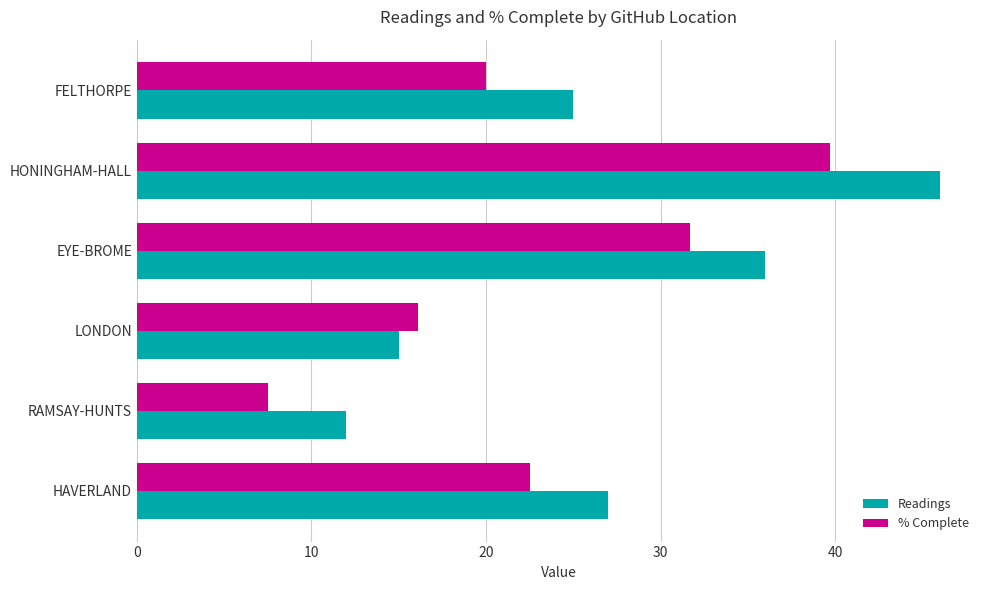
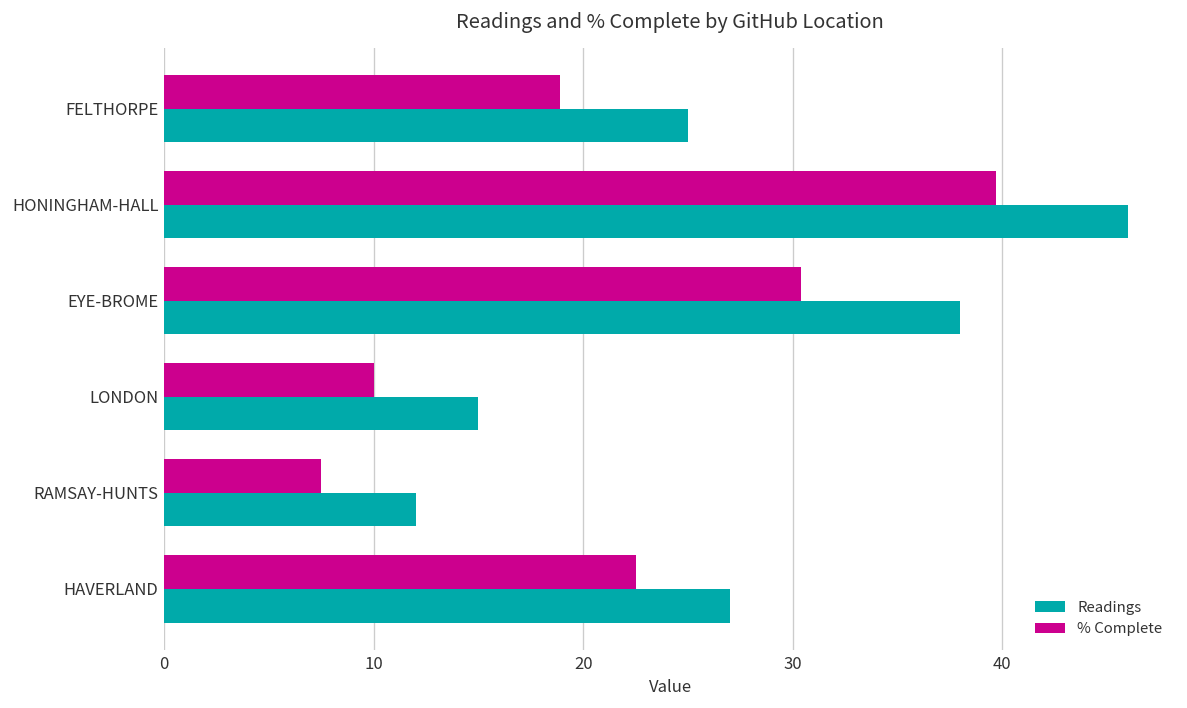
  {
    "Readings": {
      "FELTHORPE": 25,
      "HONINGHAM-HALL": 46,
-     "EYE-BROME": 36,
+     "EYE-BROME": 38,
      "LONDON": 15,
      "RAMSAY-HUNTS": 12,
      "HAVERLAND": 27
    },
    "% Complete": {
-     "FELTHORPE": 20.0,
+     "FELTHORPE": 18.9,
      "HONINGHAM-HALL": 39.7,
-     "EYE-BROME": 31.7,
-     "LONDON": 16.1,
+     "EYE-BROME": 30.4,
+     "LONDON": 10.0,
      "RAMSAY-HUNTS": 7.5,
      "HAVERLAND": 22.5
    }
  }
